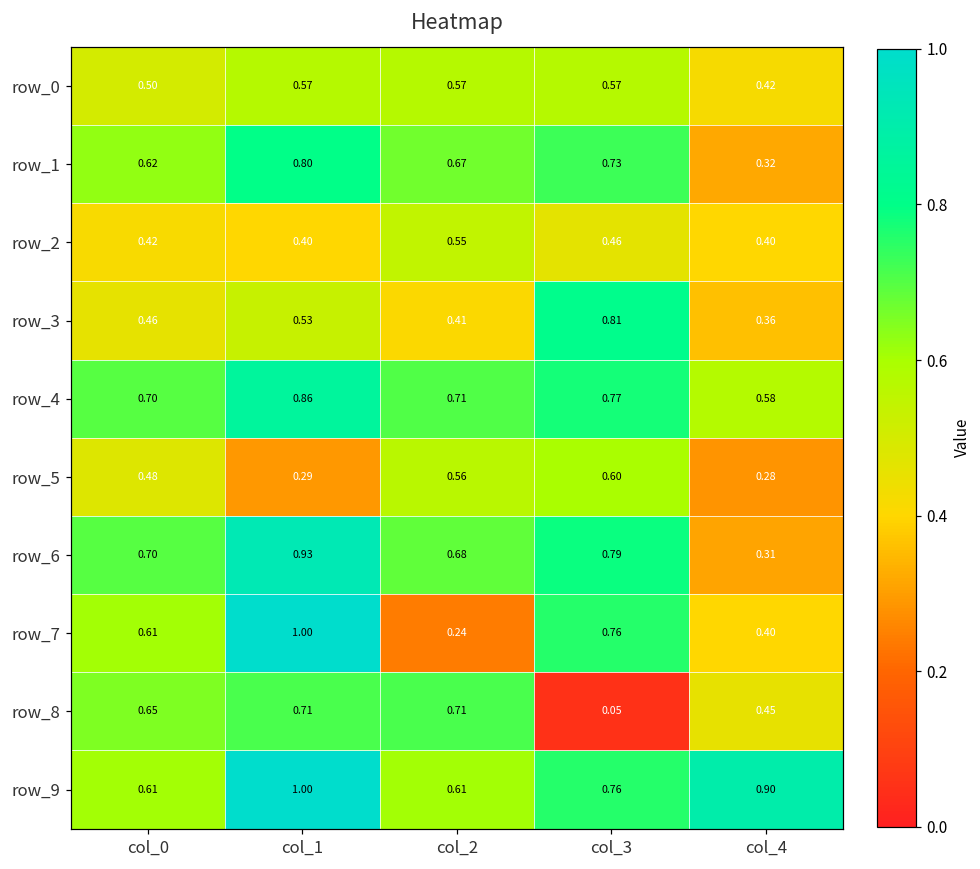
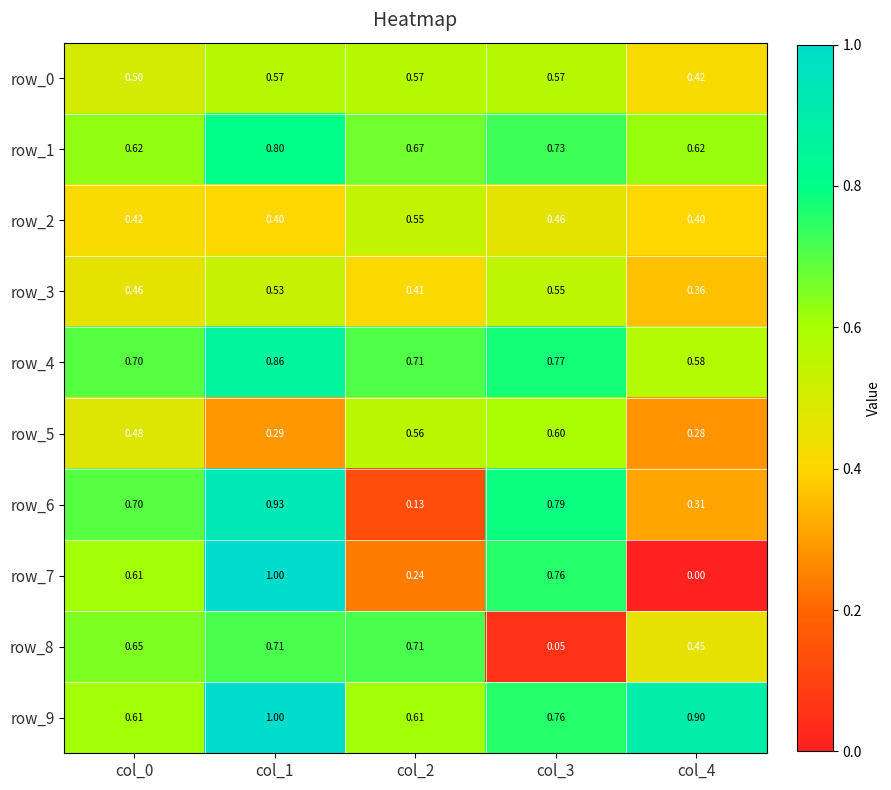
  {
    "row_0": {
      "col_0": 0.50,
      "col_1": 0.57,
      "col_2": 0.57,
      "col_3": 0.57,
      "col_4": 0.42
    },
    "row_1": {
      "col_0": 0.62,
      "col_1": 0.80,
      "col_2": 0.67,
      "col_3": 0.73,
-     "col_4": 0.32
+     "col_4": 0.62
    },
    "row_2": {
      "col_0": 0.42,
      "col_1": 0.40,
      "col_2": 0.55,
      "col_3": 0.46,
      "col_4": 0.40
    },
    "row_3": {
      "col_0": 0.46,
      "col_1": 0.53,
      "col_2": 0.41,
-     "col_3": 0.81,
+     "col_3": 0.55,
      "col_4": 0.36
    },
    "row_4": {
      "col_0": 0.70,
      "col_1": 0.86,
      "col_2": 0.71,
      "col_3": 0.77,
      "col_4": 0.58
    },
    "row_5": {
      "col_0": 0.48,
      "col_1": 0.29,
      "col_2": 0.56,
      "col_3": 0.60,
      "col_4": 0.28
    },
    "row_6": {
      "col_0": 0.70,
      "col_1": 0.93,
-     "col_2": 0.68,
+     "col_2": 0.13,
      "col_3": 0.79,
      "col_4": 0.31
    },
    "row_7": {
      "col_0": 0.61,
      "col_1": 1.00,
      "col_2": 0.24,
      "col_3": 0.76,
-     "col_4": 0.40
+     "col_4": 0.00
    },
    "row_8": {
      "col_0": 0.65,
      "col_1": 0.71,
      "col_2": 0.71,
      "col_3": 0.05,
      "col_4": 0.45
    },
    "row_9": {
      "col_0": 0.61,
      "col_1": 1.00,
      "col_2": 0.61,
      "col_3": 0.76,
      "col_4": 0.90
    }
  }
